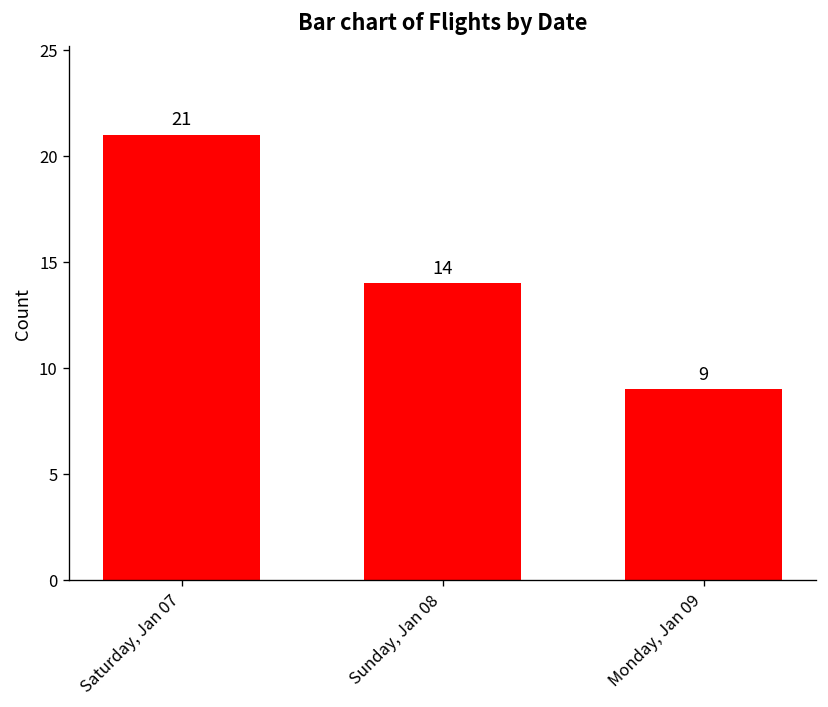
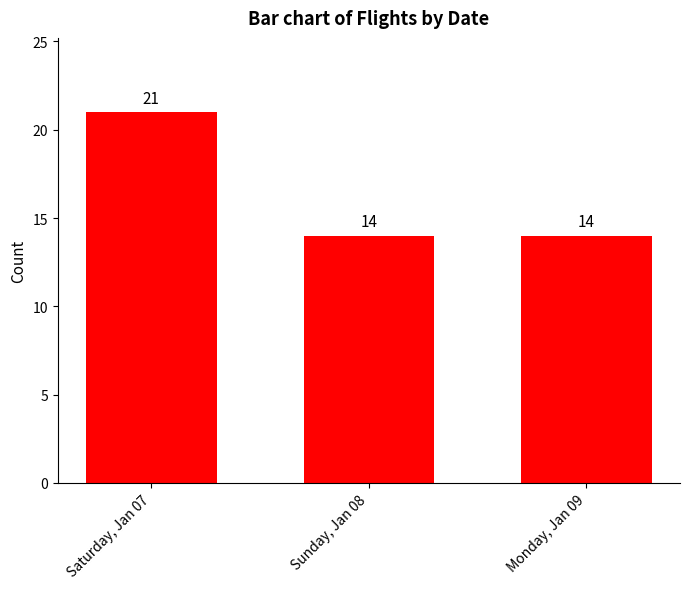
  {
    "Saturday, Jan 07": 21,
    "Sunday, Jan 08": 14,
-   "Monday, Jan 09": 9
+   "Monday, Jan 09": 14
  }
